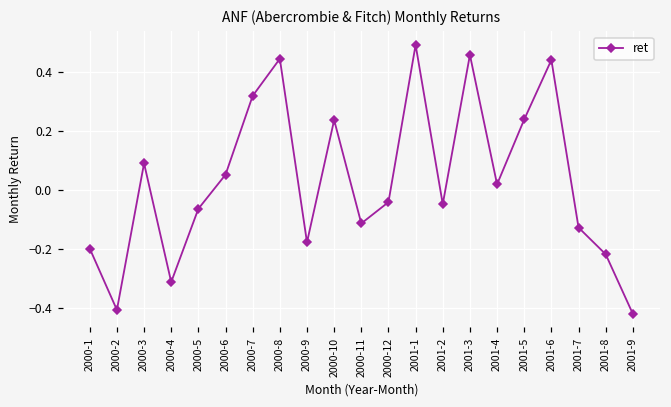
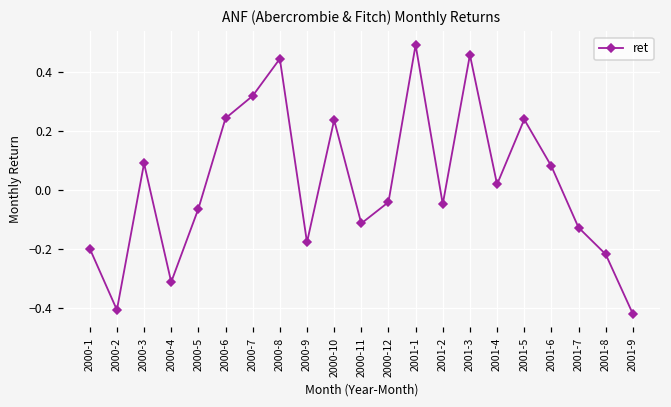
  {
    "2000-1": -0.20,
    "2000-2": -0.41,
    "2000-3": 0.09,
    "2000-4": -0.31,
    "2000-5": -0.06,
-   "2000-6": 0.05,
+   "2000-6": 0.24,
    "2000-7": 0.32,
    "2000-8": 0.44,
    "2000-9": -0.18,
    "2000-10": 0.24,
    "2000-11": -0.11,
    "2000-12": -0.04,
    "2001-1": 0.49,
    "2001-2": -0.05,
    "2001-3": 0.46,
    "2001-4": 0.02,
    "2001-5": 0.24,
-   "2001-6": 0.44,
+   "2001-6": 0.08,
    "2001-7": -0.13,
    "2001-8": -0.22,
    "2001-9": -0.42
  }
